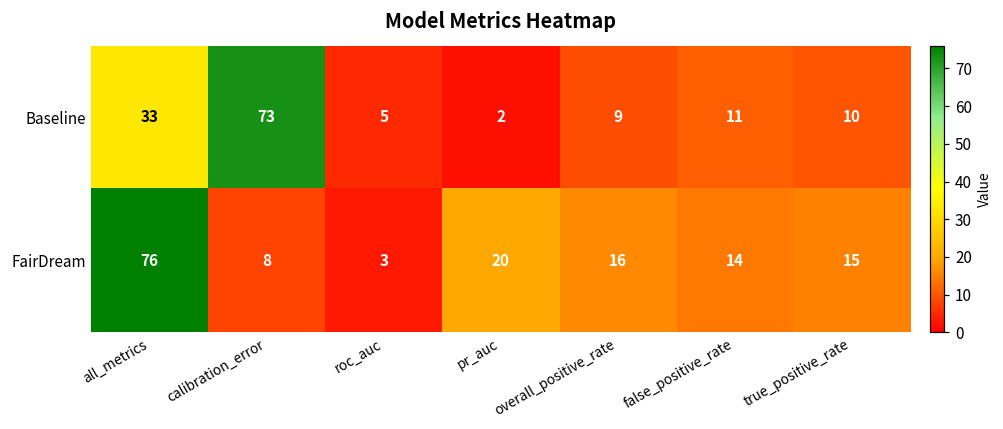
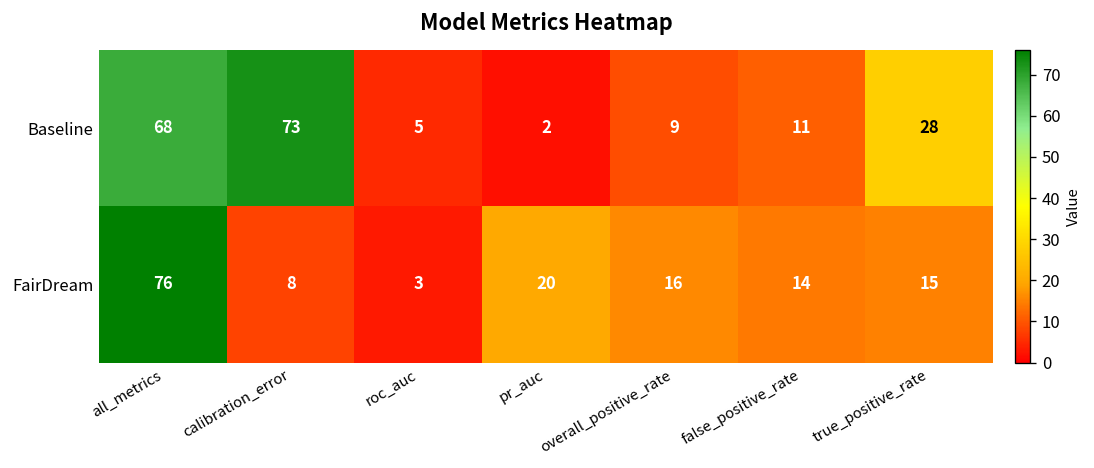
  {
    "Baseline": {
-     "all_metrics": 33,
+     "all_metrics": 68,
      "calibration_error": 73,
      "roc_auc": 5,
      "pr_auc": 2,
      "overall_positive_rate": 9,
      "false_positive_rate": 11,
-     "true_positive_rate": 10
+     "true_positive_rate": 28
    },
    "FairDream": {
      "all_metrics": 76,
      "calibration_error": 8,
      "roc_auc": 3,
      "pr_auc": 20,
      "overall_positive_rate": 16,
      "false_positive_rate": 14,
      "true_positive_rate": 15
    }
  }
